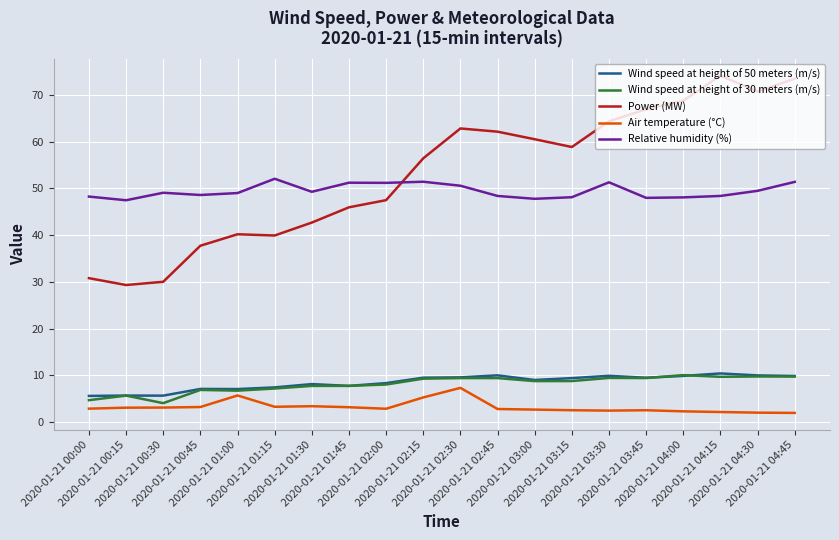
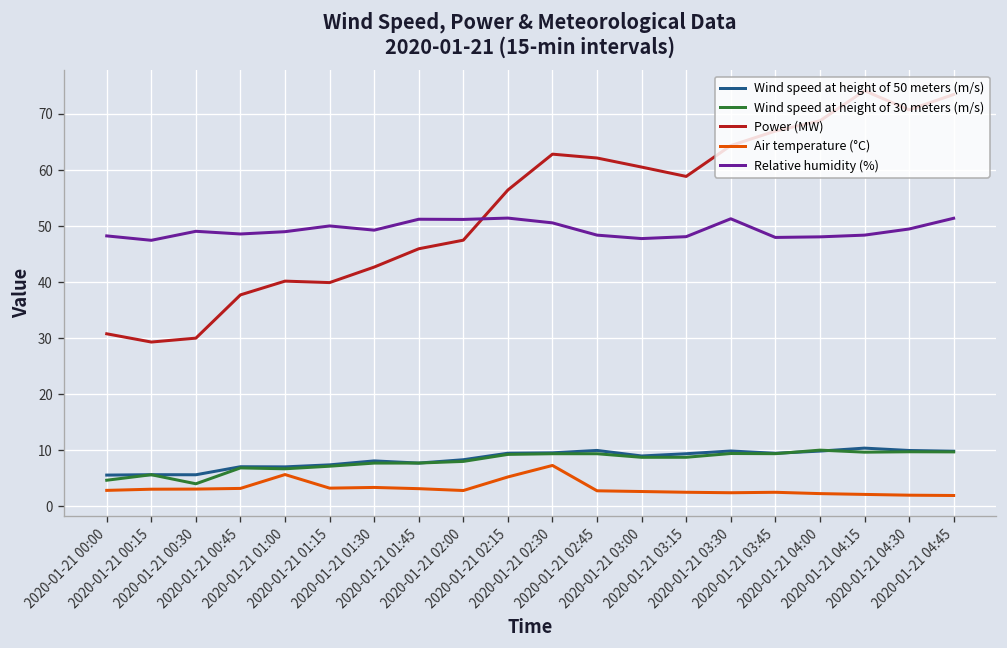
  {
    "Wind speed at height of 50 meters (m/s)": {
      "2020-01-21 00:00": 6,
      "2020-01-21 00:30": 6,
      "2020-01-21 02:45": 10,
      "2020-01-21 03:15": 9,
      "2020-01-21 04:15": 10
    },
    "Wind speed at height of 30 meters (m/s)": {
      "2020-01-21 00:00": 5,
      "2020-01-21 00:30": 4,
      "2020-01-21 02:45": 9,
      "2020-01-21 03:15": 9,
      "2020-01-21 04:15": 10
    },
    "Power (MW)": {
      "2020-01-21 00:00": 31,
      "2020-01-21 00:15": 29,
      "2020-01-21 00:30": 30,
      "2020-01-21 00:45": 38,
      "2020-01-21 01:00": 40,
      "2020-01-21 01:15": 40,
      "2020-01-21 01:30": 43,
      "2020-01-21 01:45": 46,
      "2020-01-21 02:00": 47,
      "2020-01-21 02:15": 56,
      "2020-01-21 02:30": 63,
      "2020-01-21 02:45": 62,
      "2020-01-21 03:00": 61,
      "2020-01-21 03:15": 59
    },
    "Air temperature (°C)": {
      "2020-01-21 00:00": 3,
      "2020-01-21 00:15": 3,
      "2020-01-21 00:30": 3,
      "2020-01-21 00:45": 3,
      "2020-01-21 01:00": 6,
      "2020-01-21 01:15": 3,
      "2020-01-21 01:30": 3,
      "2020-01-21 01:45": 3,
      "2020-01-21 02:00": 3,
      "2020-01-21 02:15": 5,
      "2020-01-21 02:30": 7,
      "2020-01-21 02:45": 3,
      "2020-01-21 03:00": 3,
      "2020-01-21 03:15": 3,
      "2020-01-21 03:30": 2,
      "2020-01-21 03:45": 3,
      "2020-01-21 04:00": 2,
      "2020-01-21 04:15": 2,
      "2020-01-21 04:30": 2,
      "2020-01-21 04:45": 2
    },
    "Relative humidity (%)": {
      "2020-01-21 00:00": 48,
      "2020-01-21 00:15": 47,
      "2020-01-21 00:30": 49,
      "2020-01-21 00:45": 49,
      "2020-01-21 01:00": 49,
-     "2020-01-21 01:15": 52,
+     "2020-01-21 01:15": 50,
      "2020-01-21 01:30": 49,
      "2020-01-21 01:45": 51,
      "2020-01-21 02:00": 51,
      "2020-01-21 02:15": 51,
      "2020-01-21 02:30": 51,
      "2020-01-21 02:45": 48,
      "2020-01-21 03:00": 48,
      "2020-01-21 03:15": 48,
      "2020-01-21 03:30": 51,
      "2020-01-21 03:45": 48,
      "2020-01-21 04:00": 48,
      "2020-01-21 04:15": 48,
      "2020-01-21 04:30": 49,
      "2020-01-21 04:45": 51
    }
  }
